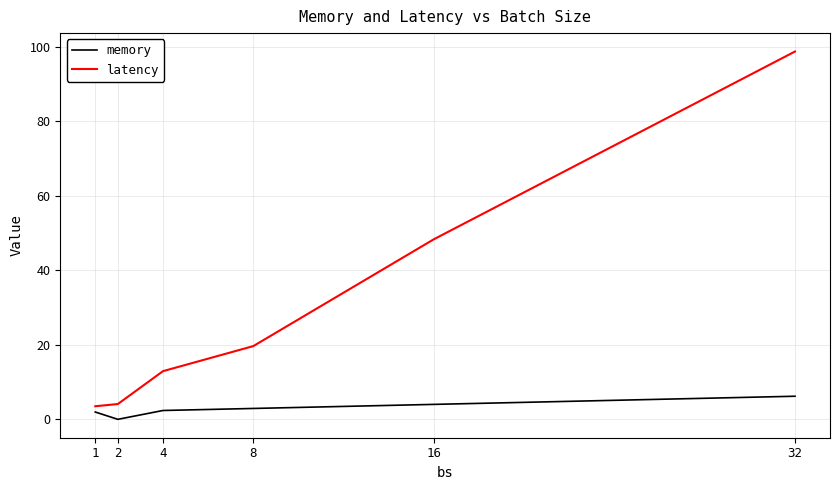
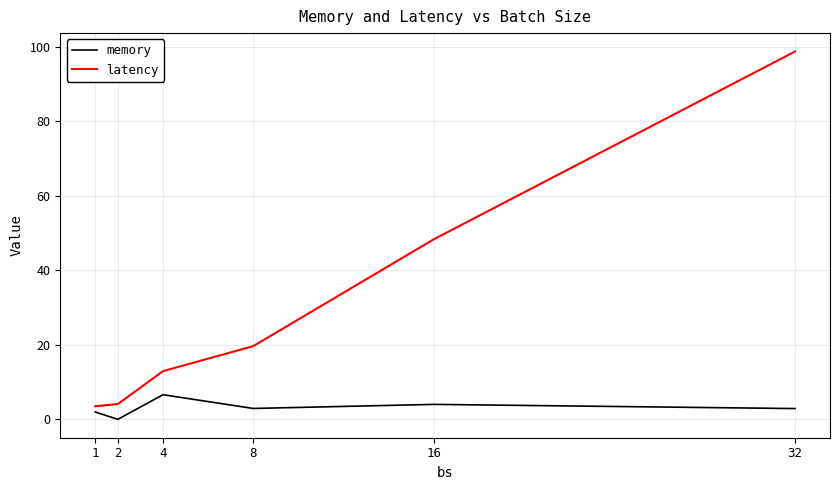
  {
    "memory": {
      "1": 2,
      "2": 0,
-     "4": 2,
+     "4": 7,
      "8": 3,
      "16": 4,
-     "32": 6
+     "32": 3
    },
    "latency": {
      "1": 4,
      "2": 4,
      "4": 13,
      "8": 20,
      "16": 48,
      "32": 99
    }
  }
